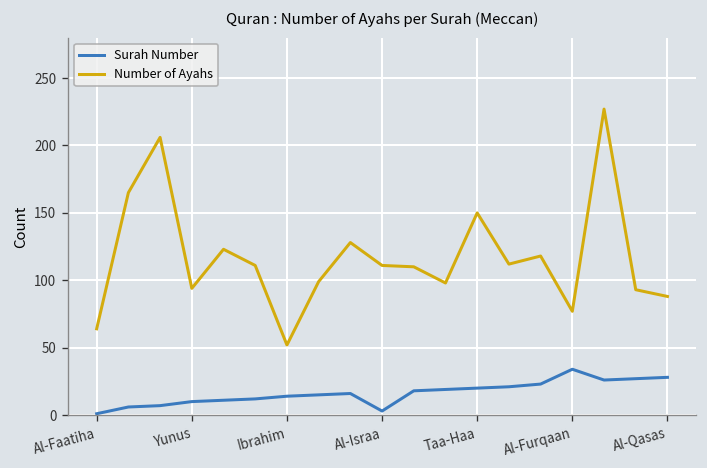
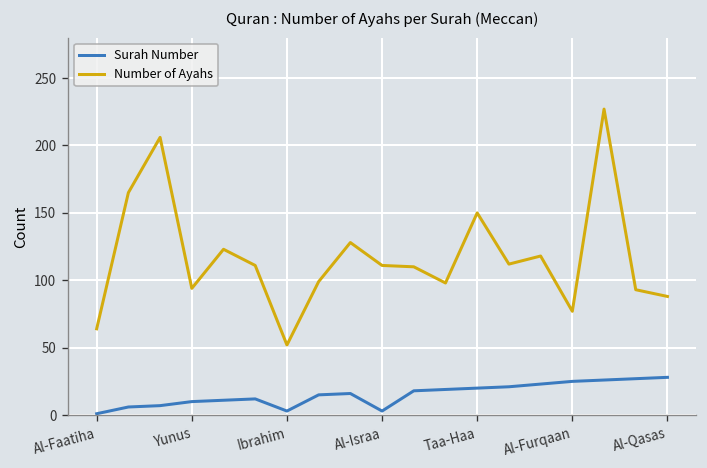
  {
    "Surah Number": {
      "Al-Faatiha": 1,
      "Yunus": 10,
-     "Ibrahim": 14,
+     "Ibrahim": 3,
      "Al-Israa": 3,
      "Taa-Haa": 20,
-     "Al-Furqaan": 34,
+     "Al-Furqaan": 25,
      "Al-Qasas": 28
    },
    "Number of Ayahs": {
      "Al-Faatiha": 64,
      "Yunus": 94,
      "Ibrahim": 52,
      "Al-Israa": 111,
      "Taa-Haa": 150,
      "Al-Furqaan": 77,
      "Al-Qasas": 88
    }
  }
